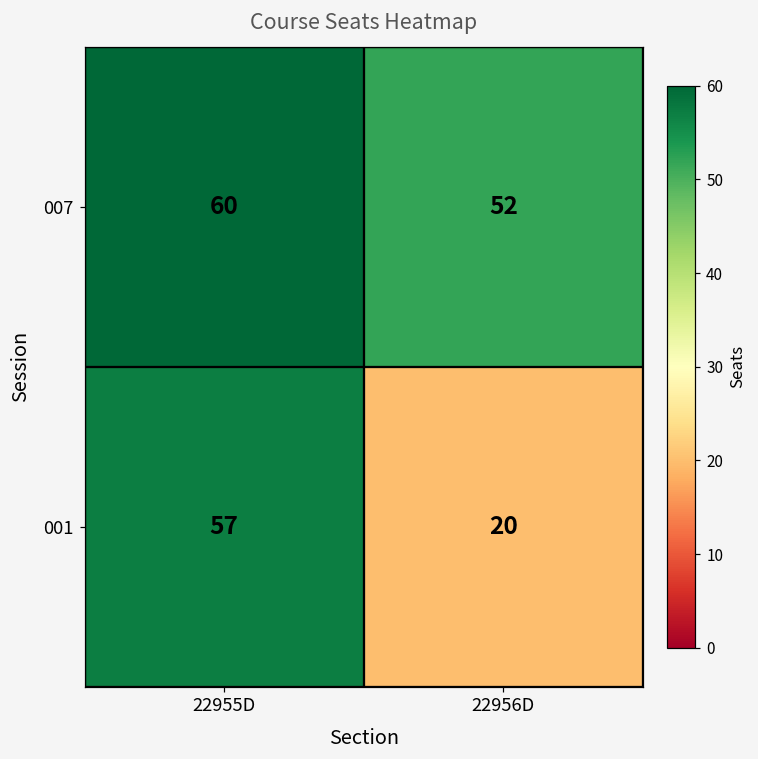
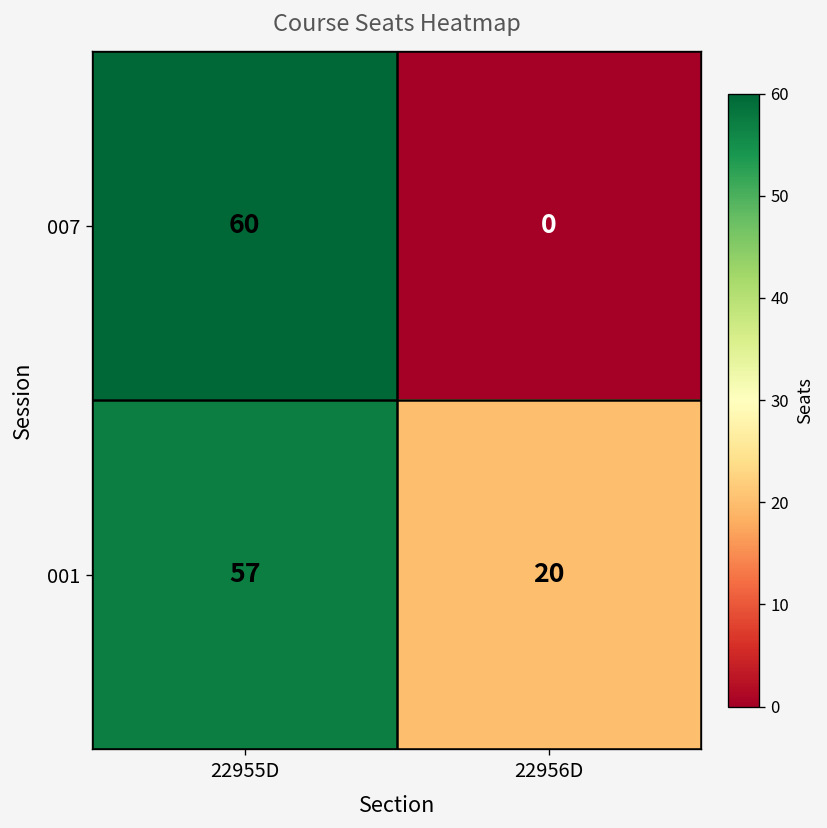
  {
    "007": {
      "22955D": 60,
-     "22956D": 52
+     "22956D": 0
    },
    "001": {
      "22955D": 57,
      "22956D": 20
    }
  }
